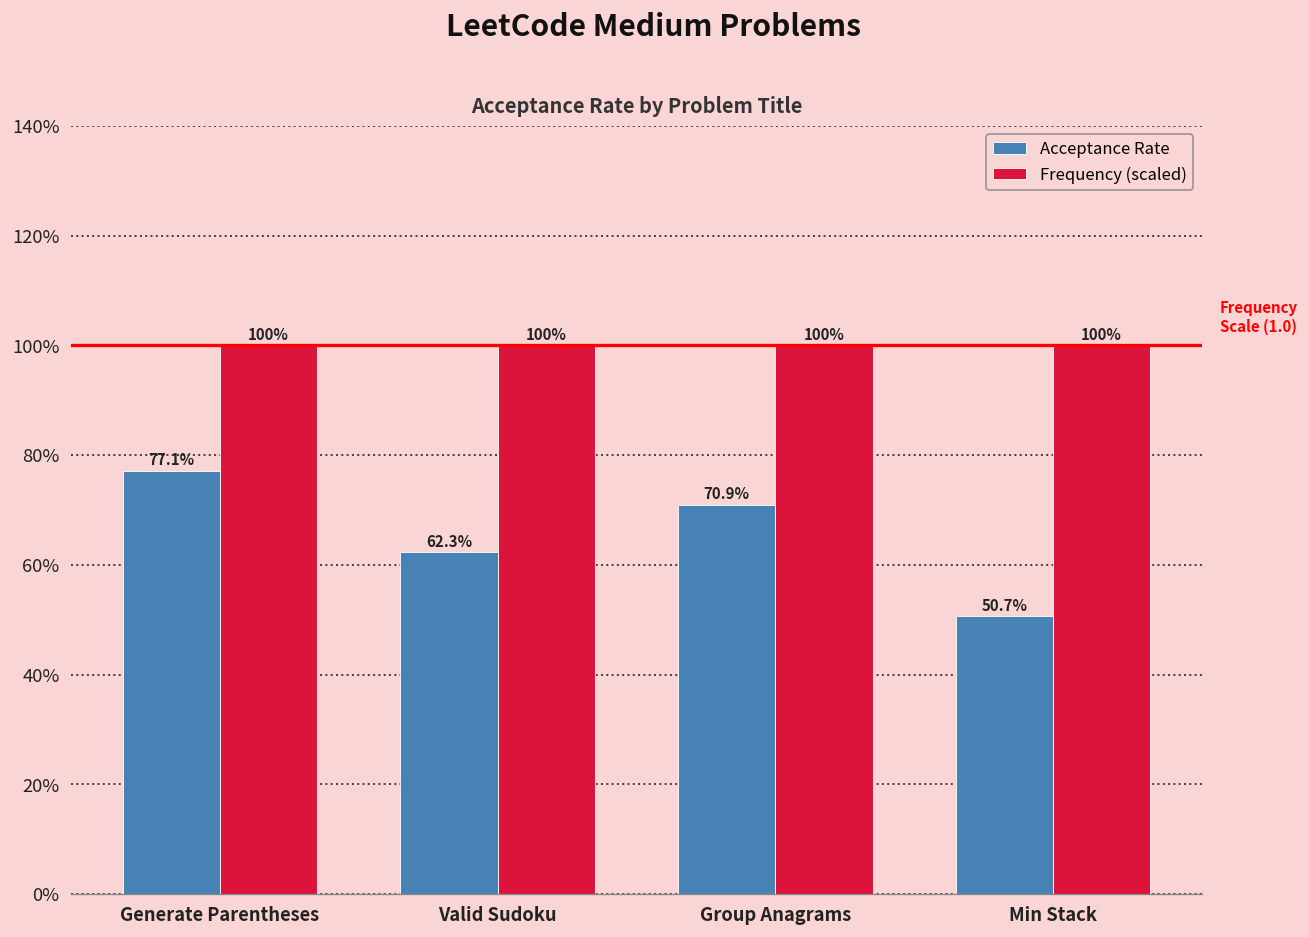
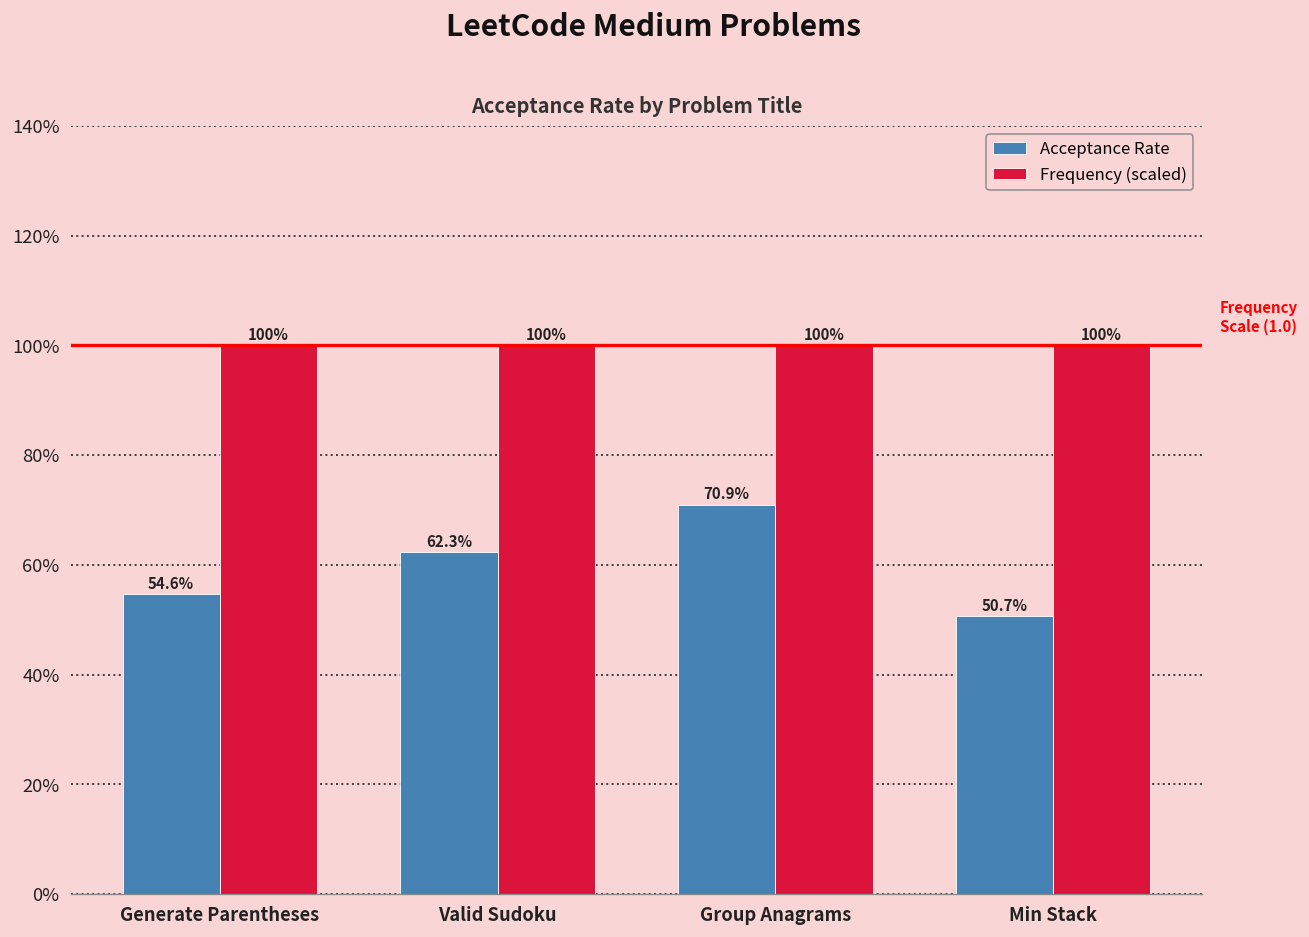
  {
    "Acceptance Rate": {
-     "Generate Parentheses": "77.1%",
+     "Generate Parentheses": "54.6%",
      "Valid Sudoku": "62.3%",
      "Group Anagrams": "70.9%",
      "Min Stack": "50.7%"
    },
    "Frequency (scaled)": {
      "Generate Parentheses": "100%",
      "Valid Sudoku": "100%",
      "Group Anagrams": "100%",
      "Min Stack": "100%"
    }
  }
